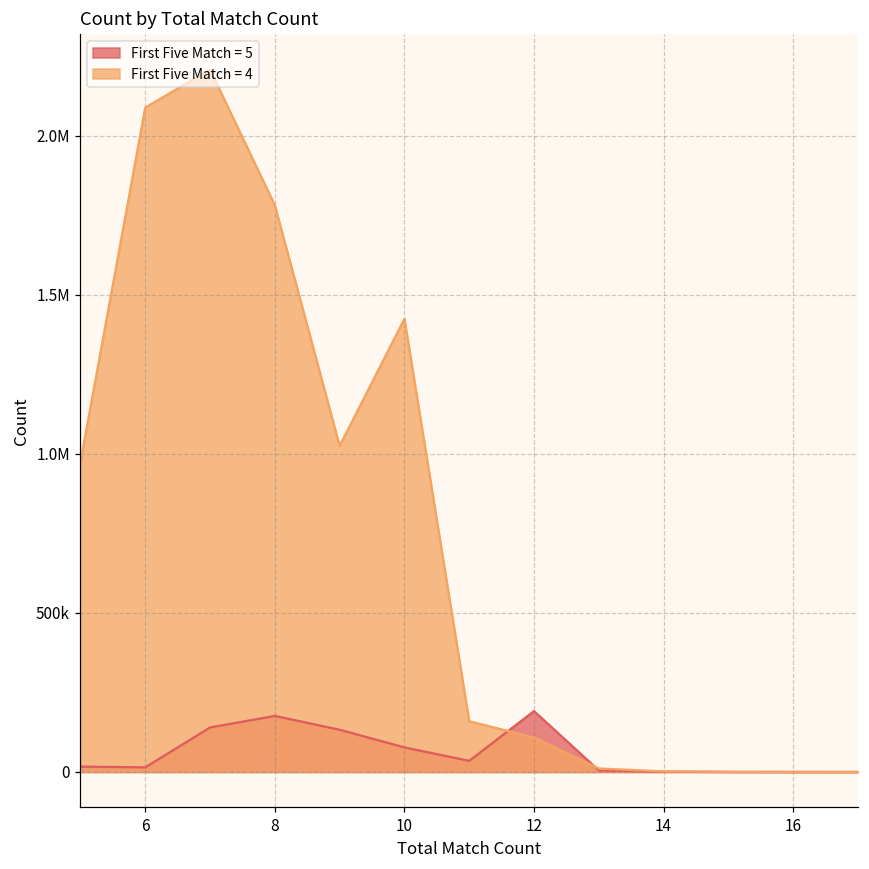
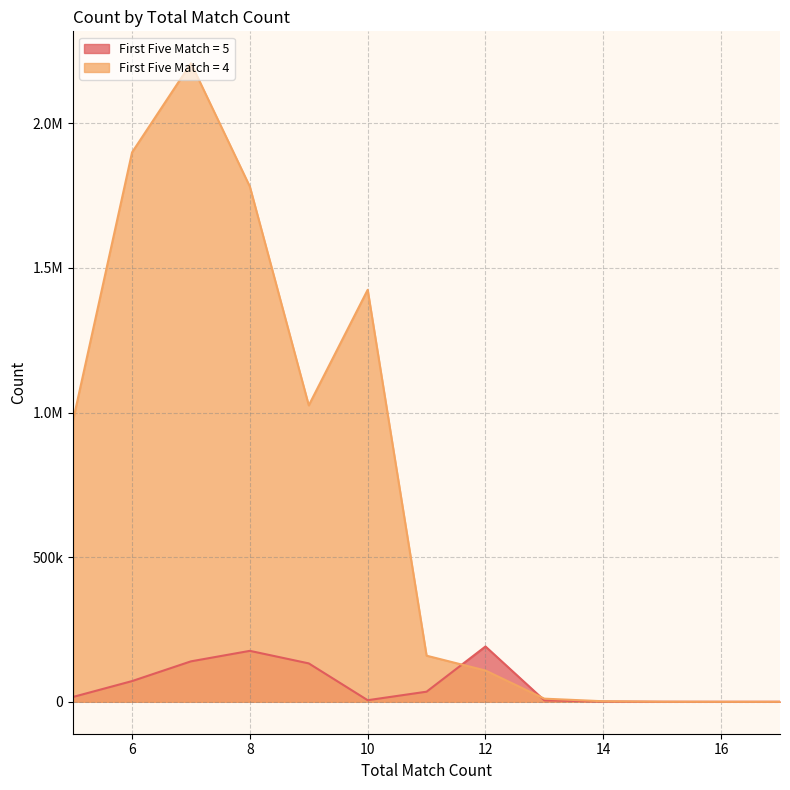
  {
    "First Five Match = 5": {
-     "6": 10000,
+     "6": 70000,
      "8": 180000,
-     "10": 80000,
+     "10": 10000,
      "12": 190000
    },
    "First Five Match = 4": {
-     "6": 2090000,
+     "6": 1900000,
      "8": 1780000,
      "10": 1420000,
      "12": 110000
    }
  }
